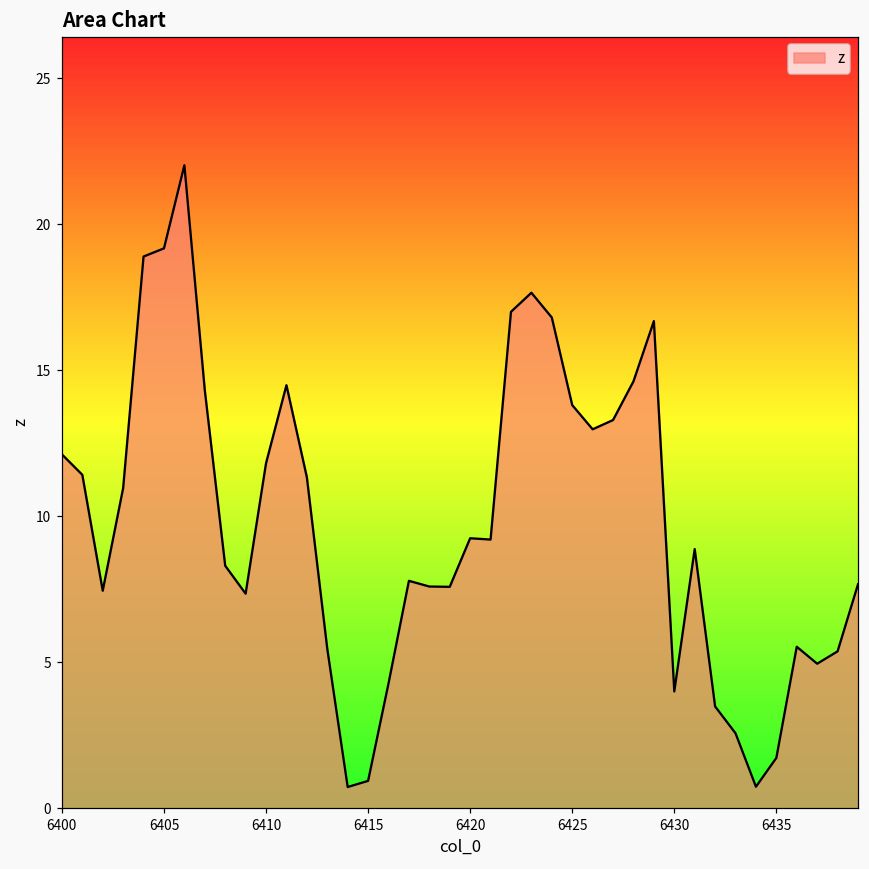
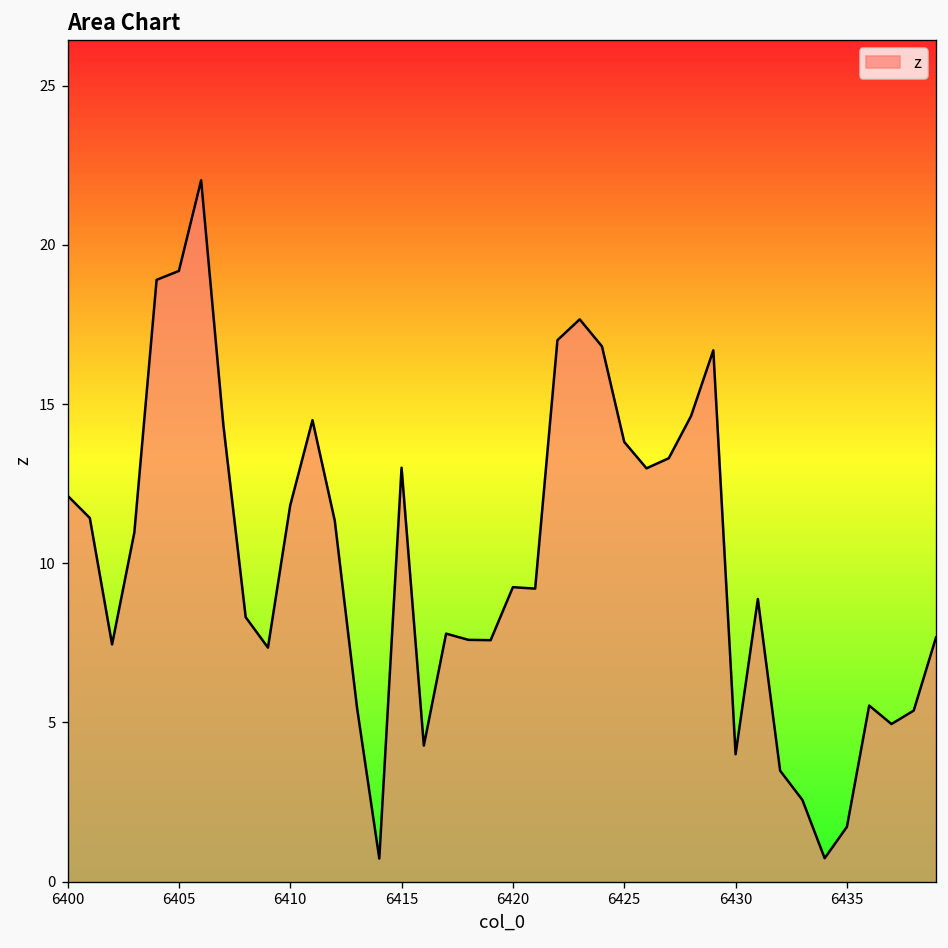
  {
    "6400": 12.1,
    "6405": 19.2,
    "6410": 11.8,
-   "6415": 0.9,
+   "6415": 13.0,
    "6420": 9.2,
    "6425": 13.8,
    "6430": 4.0,
    "6435": 1.7
  }
